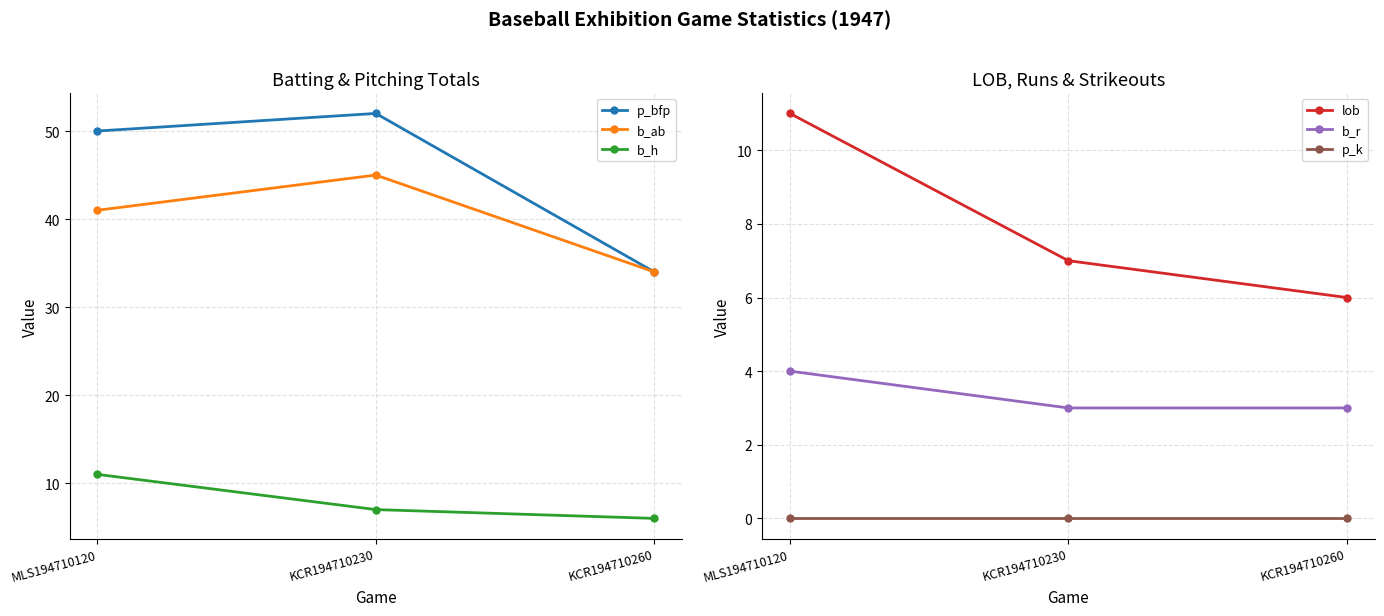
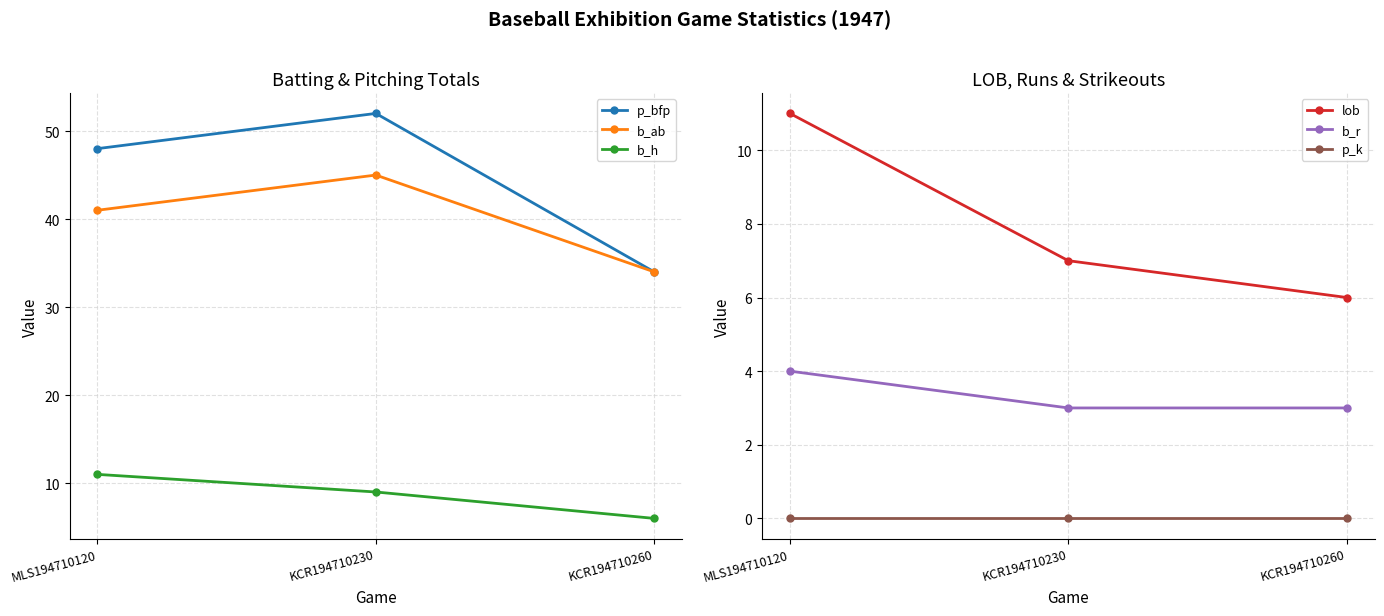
  {
    "Batting & Pitching Totals": {
      "p_bfp": {
-       "MLS194710120": 50,
+       "MLS194710120": 48,
        "KCR194710230": 52
      },
      "b_ab": {
        "MLS194710120": 41,
        "KCR194710230": 45
      },
      "b_h": {
        "MLS194710120": 11,
-       "KCR194710230": 7,
+       "KCR194710230": 9,
        "KCR194710260": 6
      }
    },
    "LOB, Runs & Strikeouts": {
      "lob": {
        "MLS194710120": 11.0,
        "KCR194710230": 7.0,
        "KCR194710260": 6.0
      },
      "b_r": {
        "MLS194710120": 4.0,
        "KCR194710230": 3.0,
        "KCR194710260": 3.0
      },
      "p_k": {
        "MLS194710120": 0.0,
        "KCR194710230": 0.0,
        "KCR194710260": 0.0
      }
    }
  }
